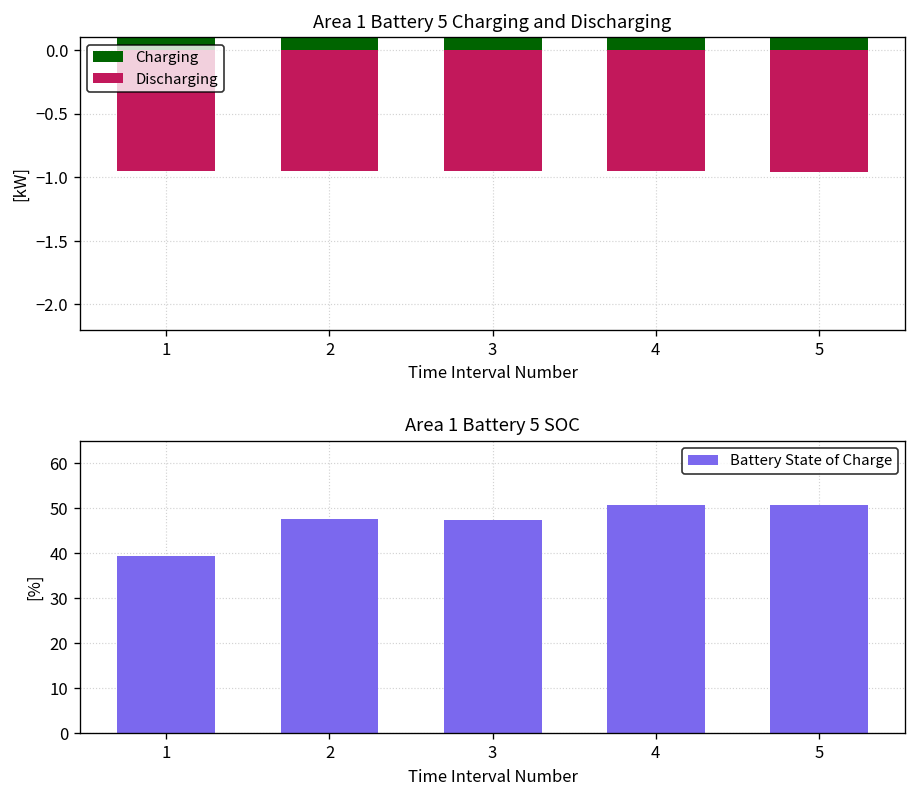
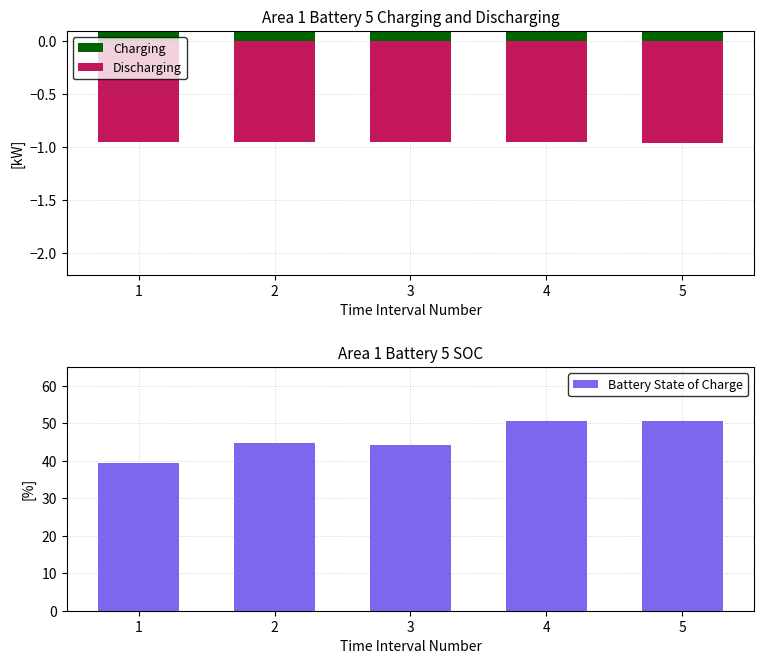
  {
    "Area 1 Battery 5 Charging and Discharging": {
      "Discharging": {
        "1": -0.95,
        "2": -0.95,
        "3": -0.95,
        "4": -0.95,
        "5": -0.96
      }
    },
    "Area 1 Battery 5 SOC": {
      "1": 39,
-     "2": 48,
-     "3": 47,
+     "2": 45,
+     "3": 44,
      "4": 51,
      "5": 51
    }
  }
